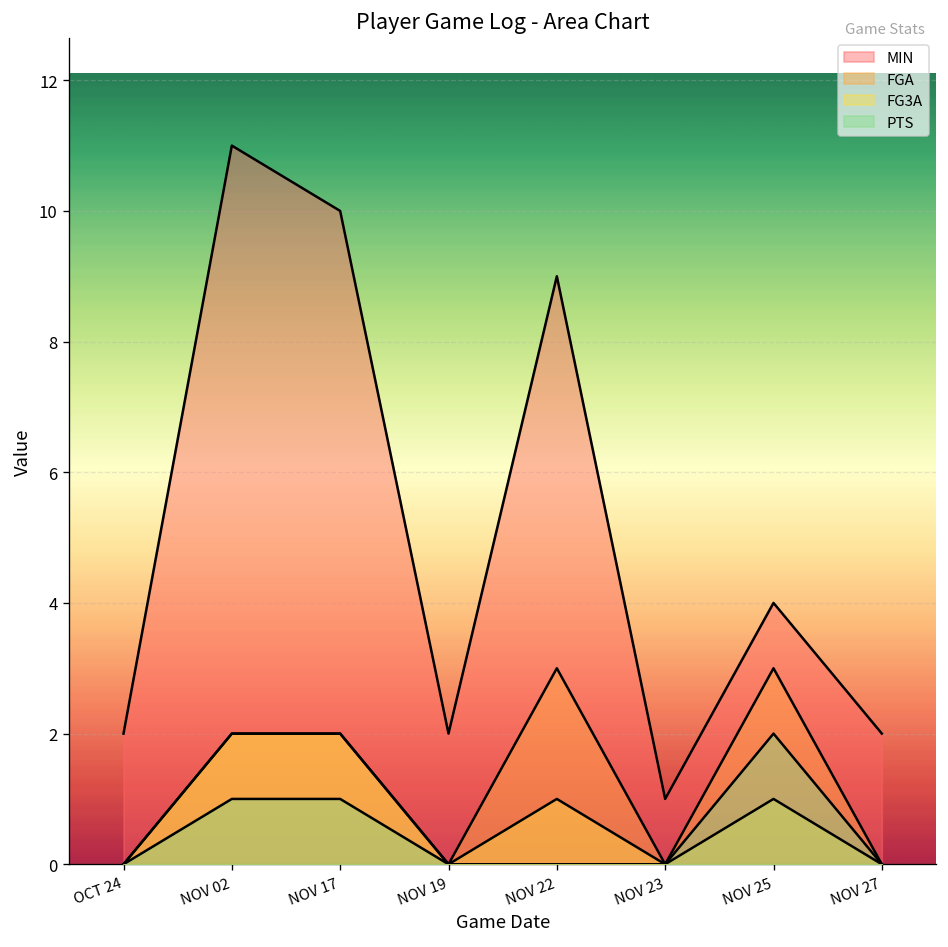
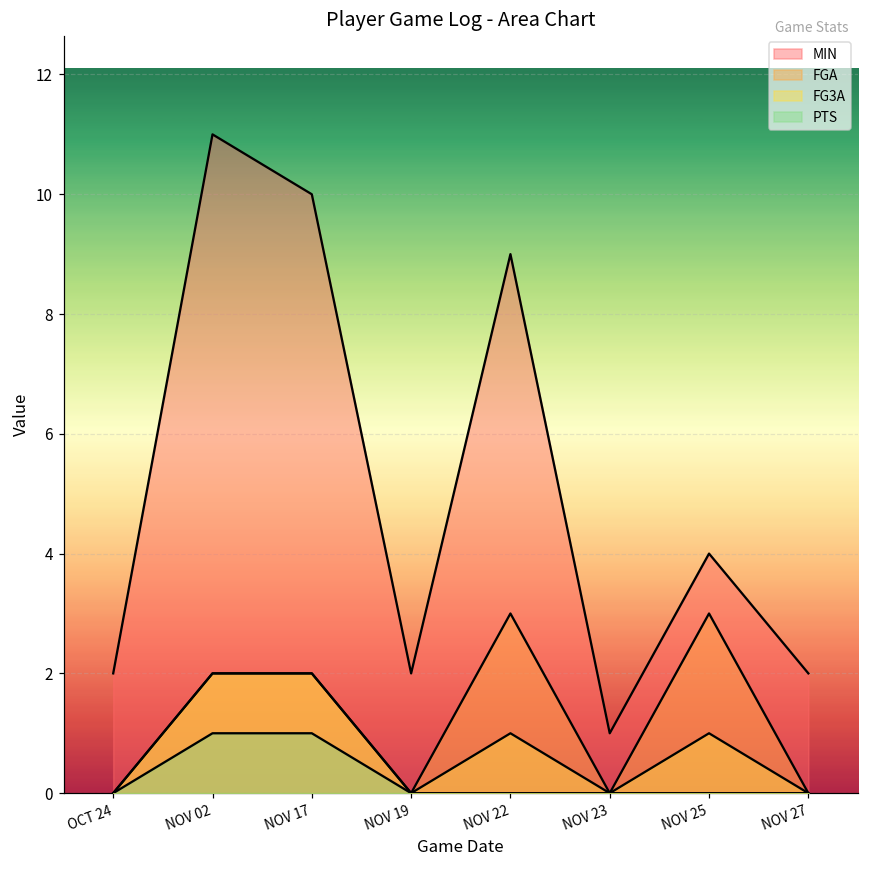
  {
    "PTS": {
      "NOV 02": 1,
      "NOV 17": 1,
      "NOV 22": 0,
-     "NOV 25": 2
+     "NOV 25": 0
    }
  }
